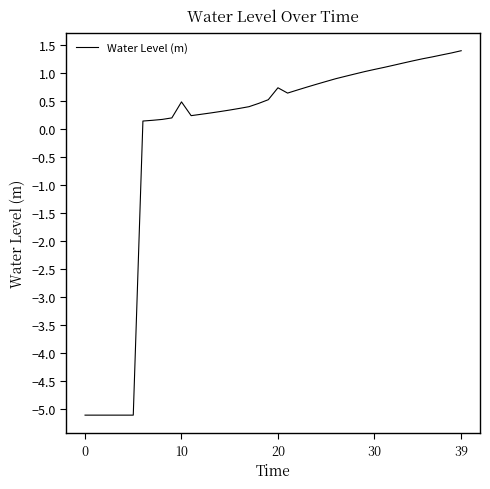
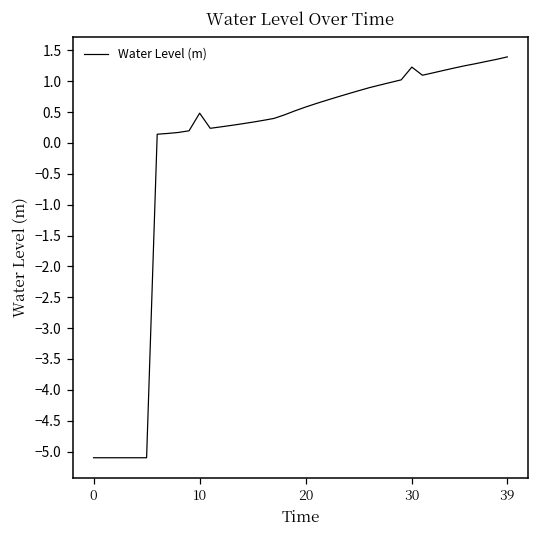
  {
    "0": -5.1,
    "10": 0.5,
-   "20": 0.7,
-   "30": 1.1,
+   "20": 0.6,
+   "30": 1.2,
    "39": 1.4
  }
